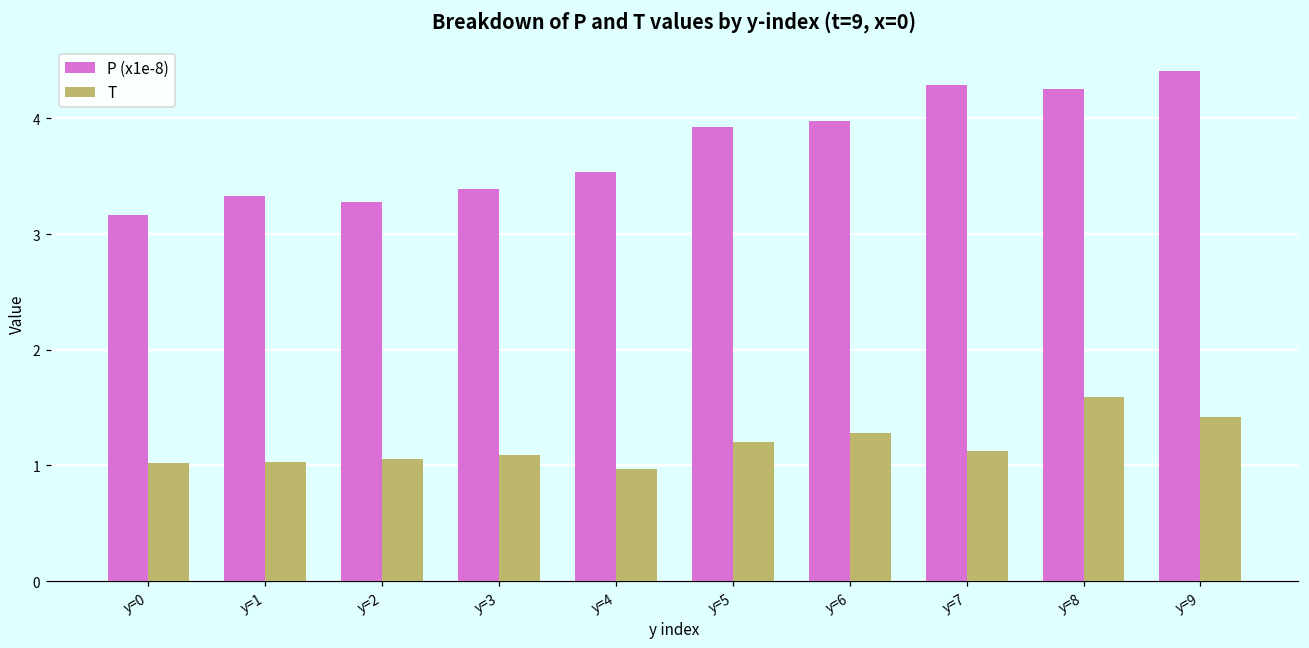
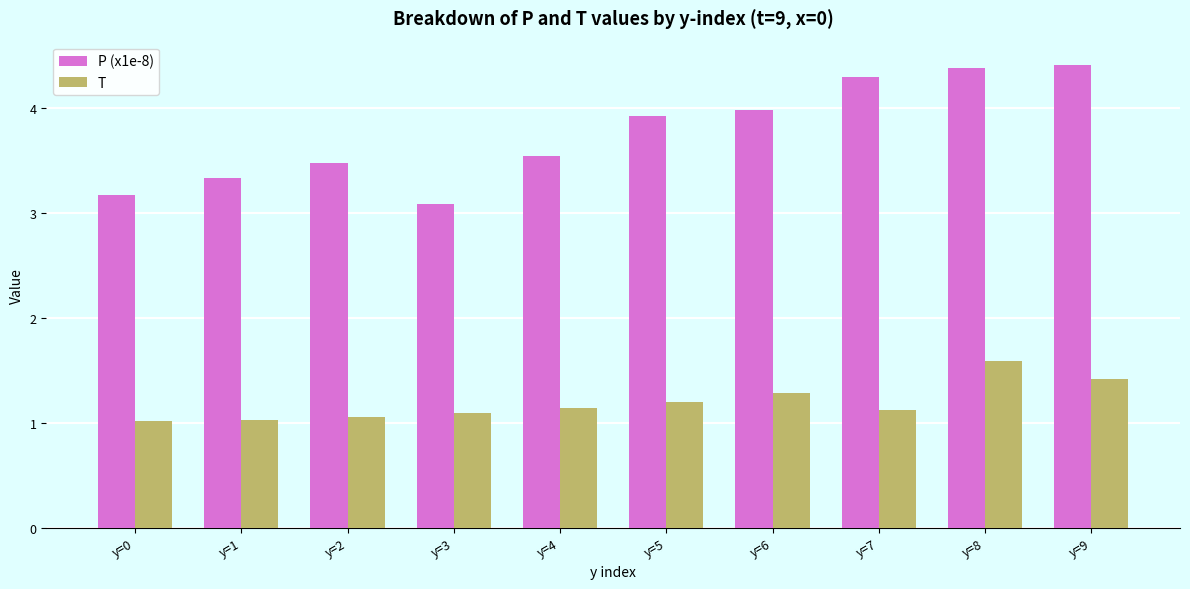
  {
    "P (x1e-8)": {
      "y=0": 3.16,
      "y=1": 3.33,
-     "y=2": 3.27,
-     "y=3": 3.39,
+     "y=2": 3.47,
+     "y=3": 3.08,
      "y=4": 3.54,
      "y=5": 3.92,
      "y=6": 3.98,
      "y=7": 4.29,
-     "y=8": 4.25,
+     "y=8": 4.37,
      "y=9": 4.41
    },
    "T": {
      "y=0": 1.02,
      "y=1": 1.03,
      "y=2": 1.05,
      "y=3": 1.09,
-     "y=4": 0.97,
+     "y=4": 1.14,
      "y=5": 1.20,
      "y=6": 1.28,
      "y=7": 1.13,
      "y=8": 1.59,
      "y=9": 1.42
    }
  }
